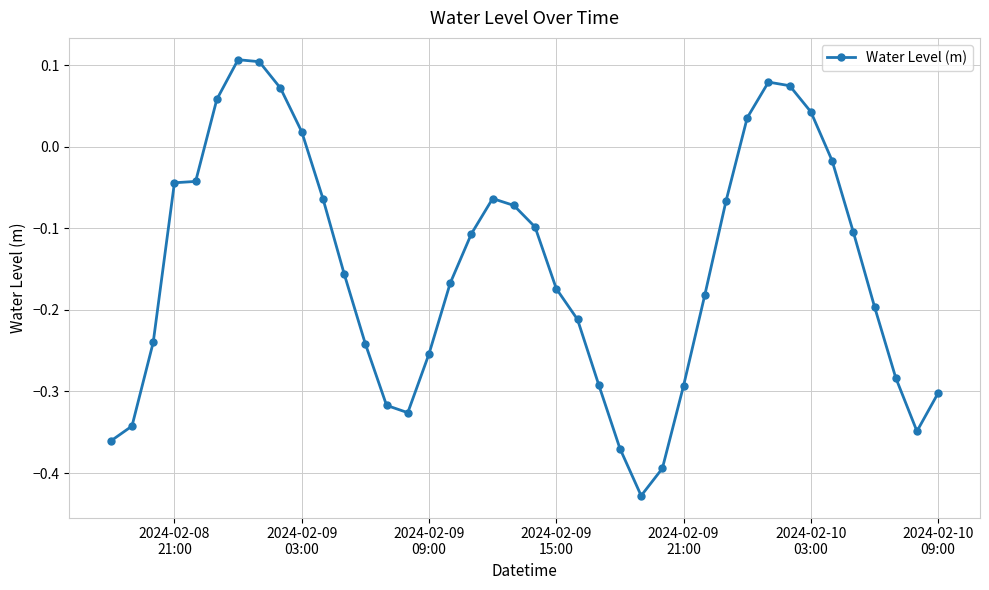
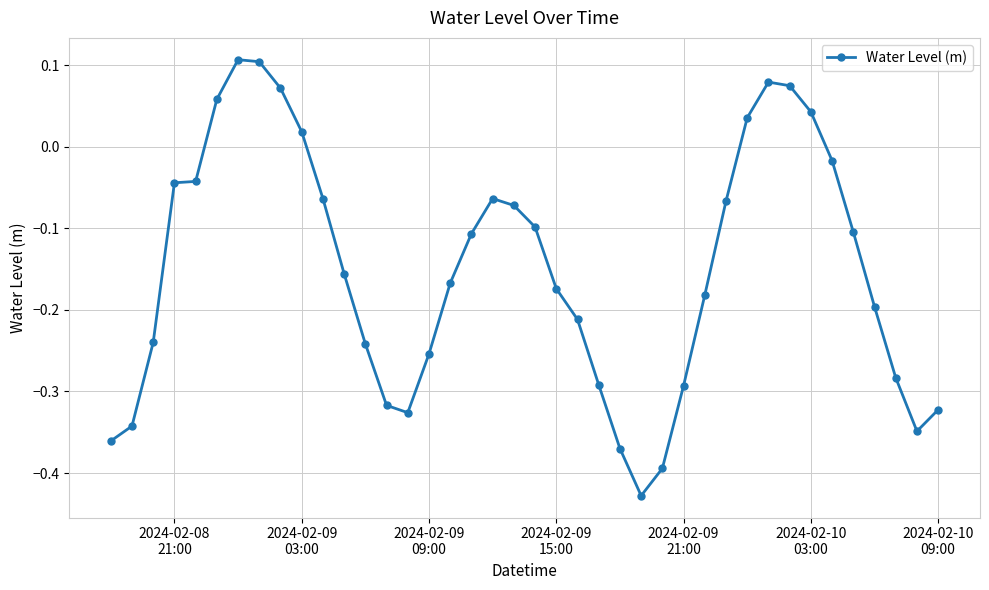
  {
    "2024-02-08 21:00": -0.04,
    "2024-02-09 03:00": 0.02,
    "2024-02-09 09:00": -0.25,
    "2024-02-09 15:00": -0.17,
    "2024-02-09 21:00": -0.29,
    "2024-02-10 03:00": 0.04,
-   "2024-02-10 09:00": -0.30
+   "2024-02-10 09:00": -0.32
  }
